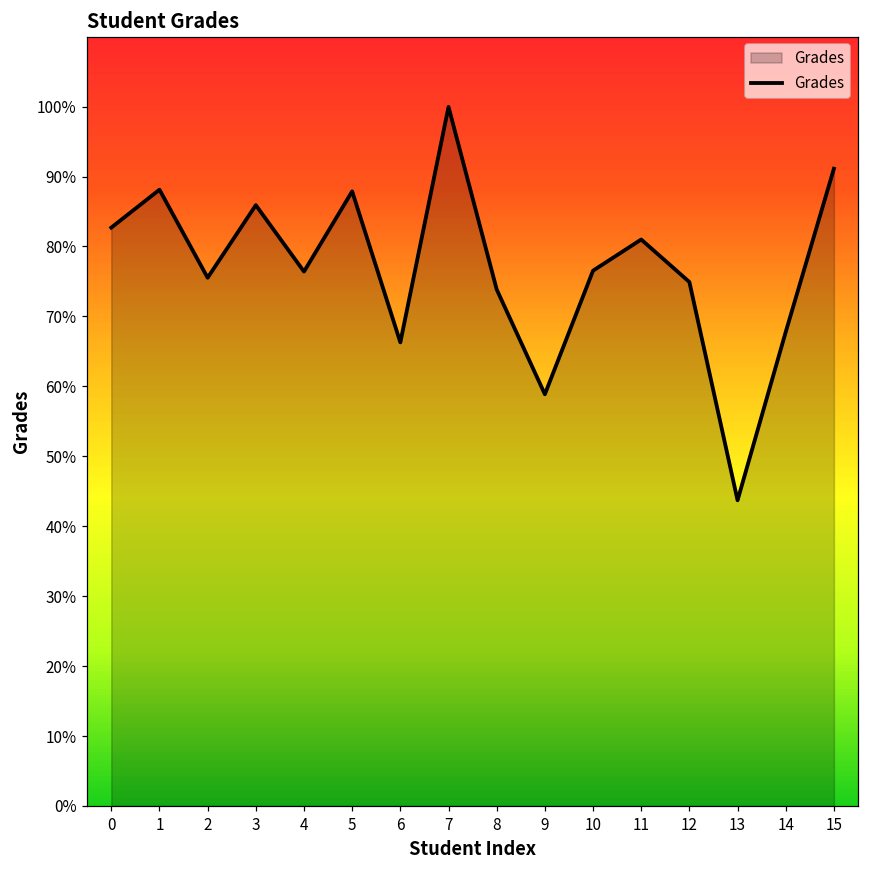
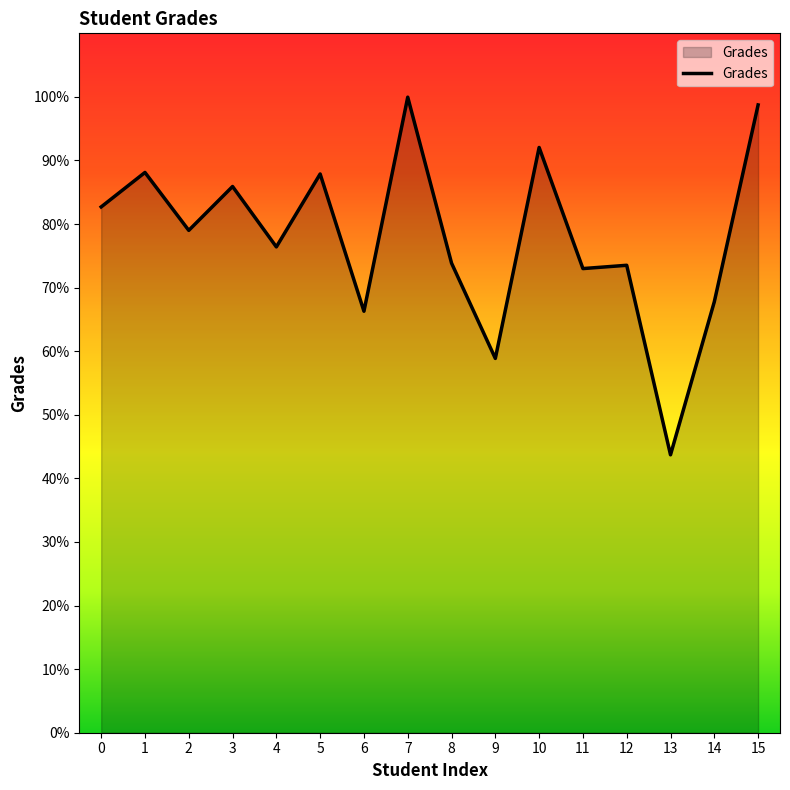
  {
    "0": "83%",
    "1": "88%",
-   "2": "76%",
+   "2": "79%",
    "3": "86%",
    "4": "76%",
    "5": "88%",
    "6": "66%",
    "7": "100%",
    "8": "74%",
    "9": "59%",
-   "10": "77%",
-   "11": "81%",
-   "12": "75%",
+   "10": "92%",
+   "11": "73%",
+   "12": "74%",
    "13": "44%",
    "14": "68%",
-   "15": "91%"
+   "15": "99%"
  }
